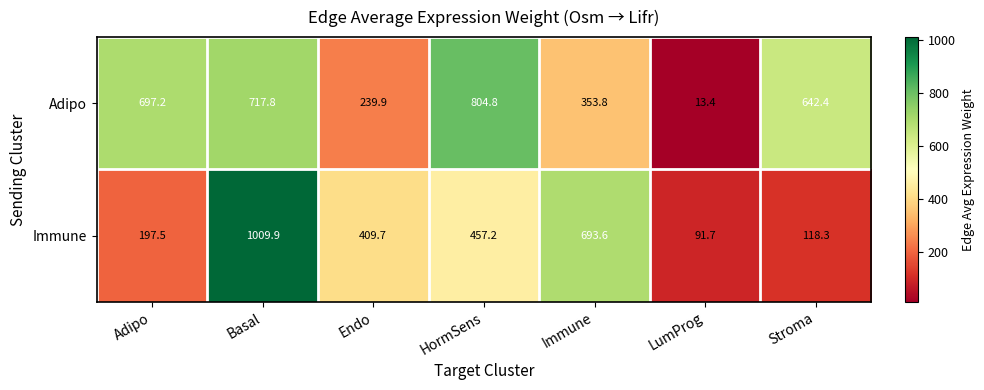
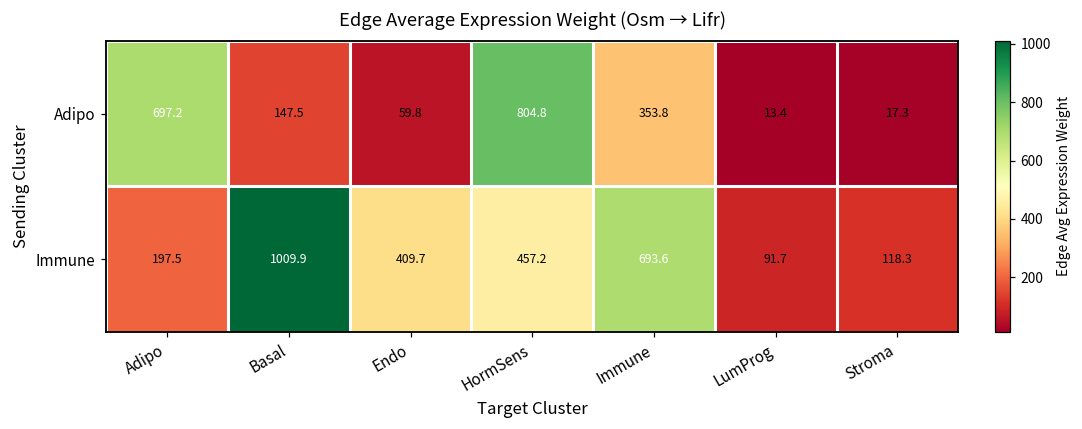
  {
    "Adipo": {
      "Adipo": 697.2,
-     "Basal": 717.8,
-     "Endo": 239.9,
+     "Basal": 147.5,
+     "Endo": 59.8,
      "HormSens": 804.8,
      "Immune": 353.8,
      "LumProg": 13.4,
-     "Stroma": 642.4
+     "Stroma": 17.3
    },
    "Immune": {
      "Adipo": 197.5,
      "Basal": 1009.9,
      "Endo": 409.7,
      "HormSens": 457.2,
      "Immune": 693.6,
      "LumProg": 91.7,
      "Stroma": 118.3
    }
  }
